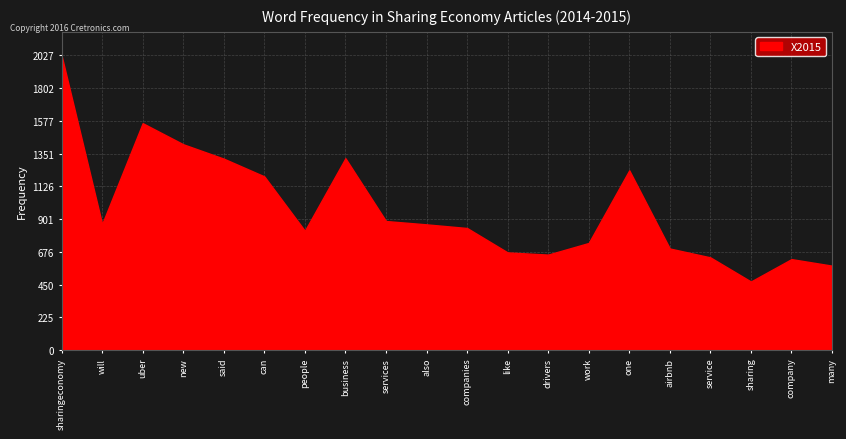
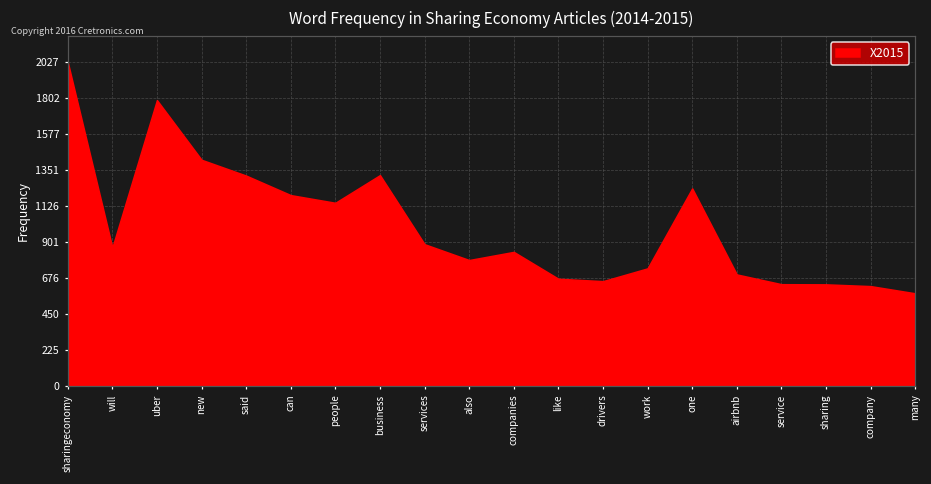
  {
    "sharingeconomy": 2030,
    "will": 870,
-   "uber": 1560,
+   "uber": 1790,
    "new": 1420,
    "said": 1320,
    "can": 1200,
-   "people": 820,
+   "people": 1150,
    "business": 1320,
    "services": 890,
-   "also": 870,
+   "also": 790,
    "companies": 840,
    "like": 670,
    "drivers": 660,
    "work": 740,
    "one": 1240,
    "airbnb": 700,
    "service": 640,
-   "sharing": 470,
+   "sharing": 640,
    "company": 630,
    "many": 580
  }
